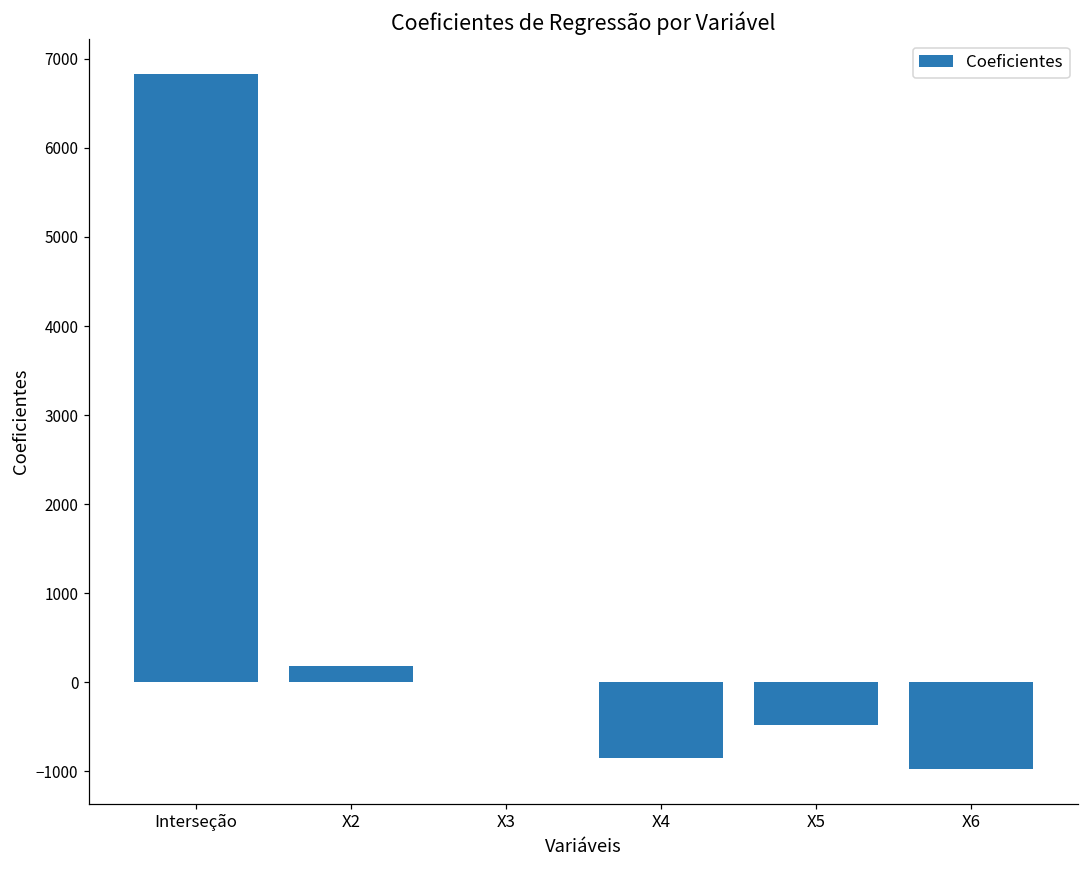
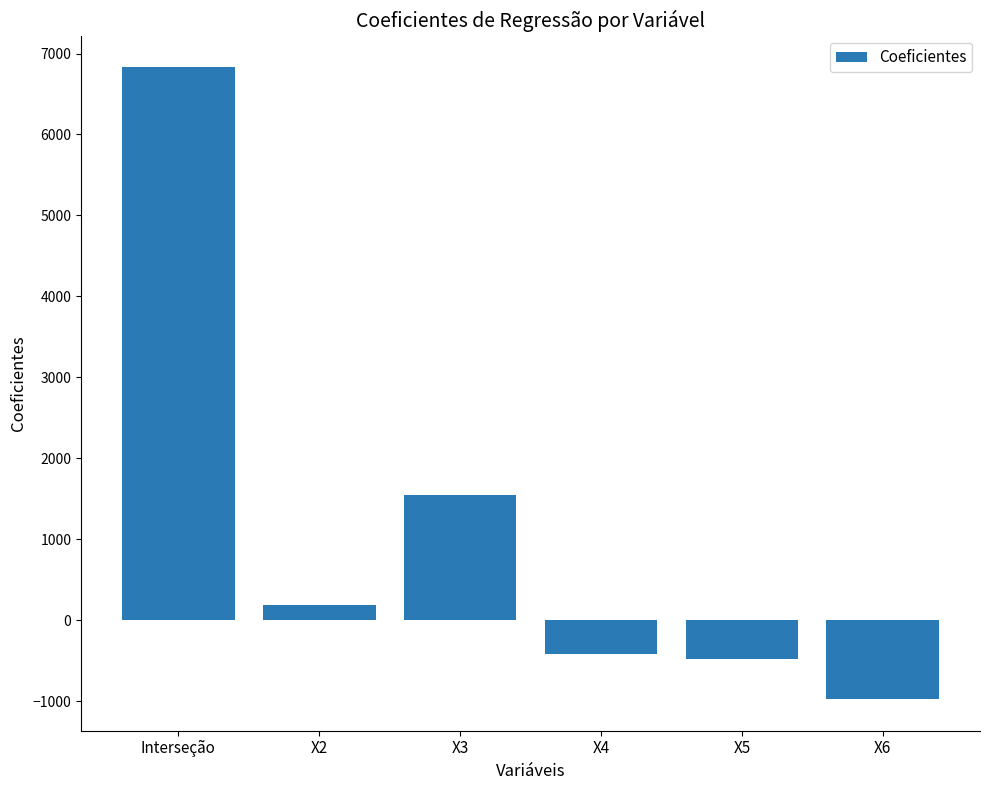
  {
    "Interseção": 6800,
    "X2": 200,
-   "X3": 0,
-   "X4": -800,
+   "X3": 1500,
+   "X4": -400,
    "X5": -500,
    "X6": -1000
  }
